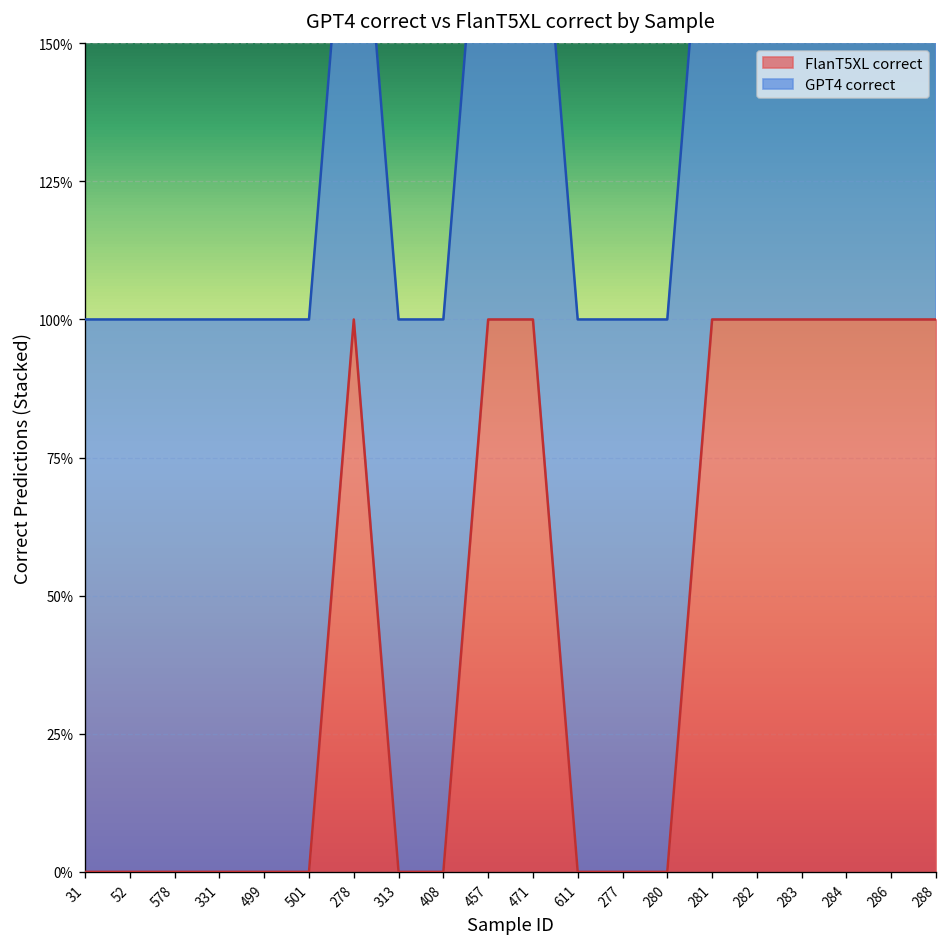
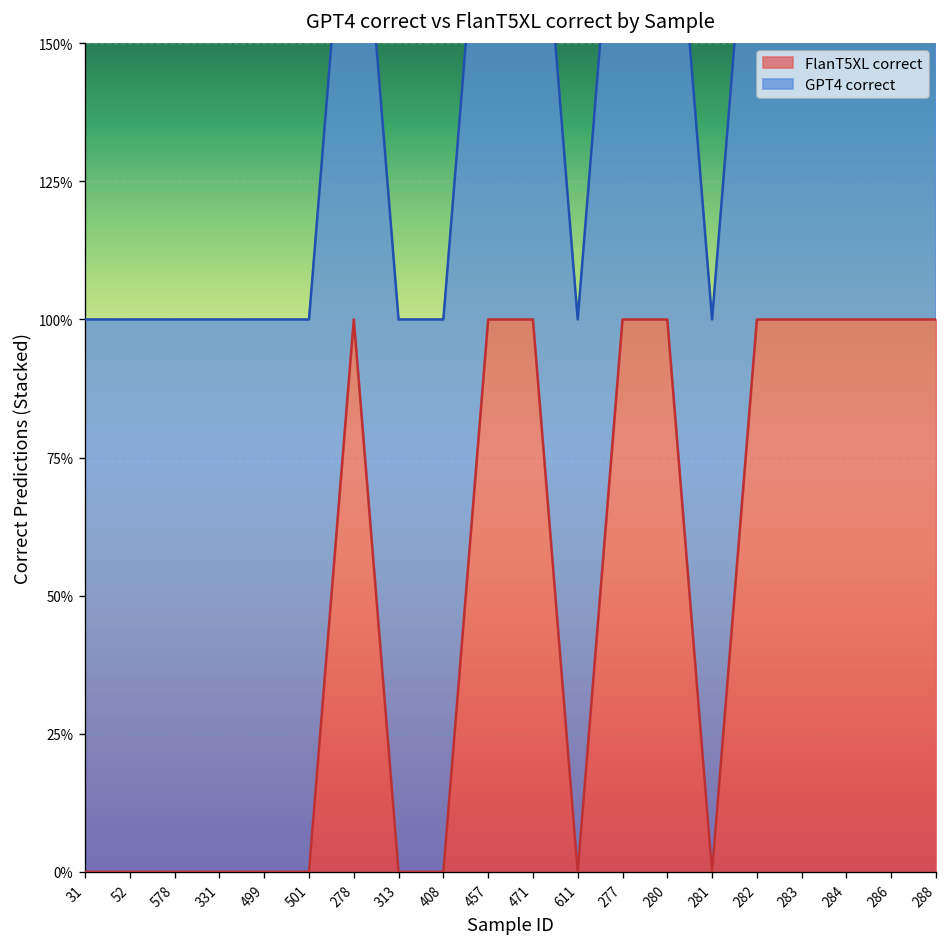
  {
    "FlanT5XL correct": {
      "31": "0%",
      "52": "0%",
      "578": "0%",
      "331": "0%",
      "499": "0%",
      "501": "0%",
      "278": "100%",
      "313": "0%",
      "408": "0%",
      "457": "100%",
      "471": "100%",
      "611": "0%",
-     "277": "0%",
-     "280": "0%",
-     "281": "100%",
+     "277": "100%",
+     "280": "100%",
+     "281": "0%",
      "282": "100%",
      "283": "100%",
      "284": "100%",
      "286": "100%",
      "288": "100%"
    },
    "GPT4 correct": {
      "31": "100%",
      "52": "100%",
      "578": "100%",
      "331": "100%",
      "499": "100%",
      "501": "100%",
      "313": "100%",
      "408": "100%",
      "611": "100%"
    }
  }
